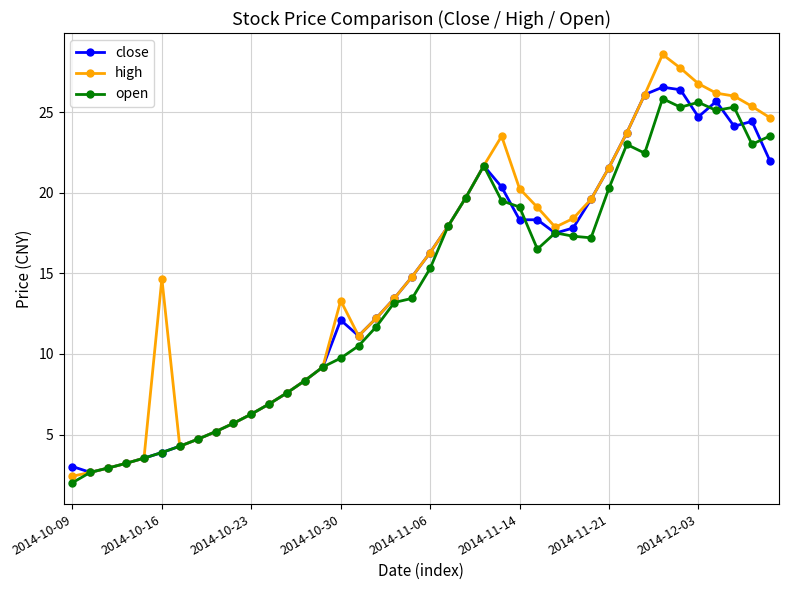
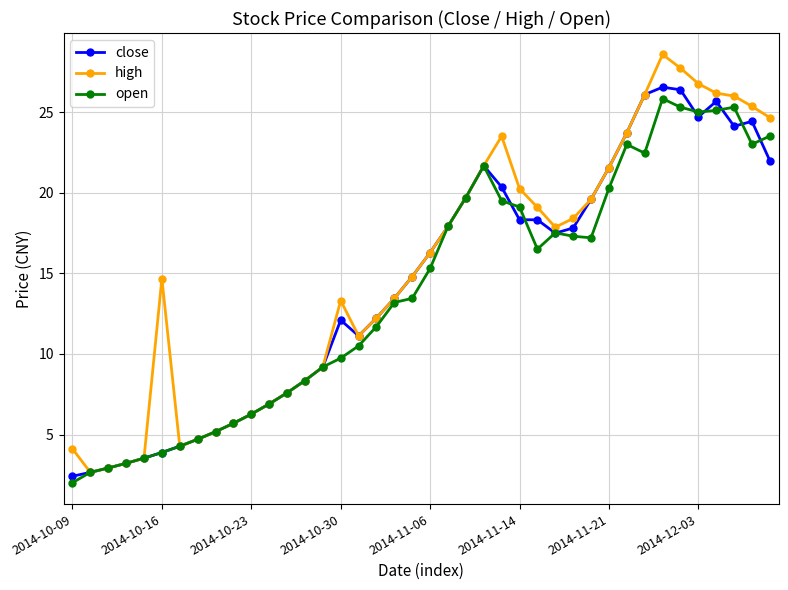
  {
    "close": {
-     "2014-10-09": 3.0,
+     "2014-10-09": 2.4,
      "2014-10-30": 12.1,
      "2014-11-14": 18.3,
      "2014-12-03": 24.7
    },
    "high": {
-     "2014-10-09": 2.4,
+     "2014-10-09": 4.1,
      "2014-10-16": 14.7,
      "2014-10-30": 13.3,
      "2014-11-14": 20.3,
      "2014-12-03": 26.8
    },
    "open": {
      "2014-10-09": 2.0,
      "2014-10-30": 9.7,
      "2014-11-06": 15.3,
      "2014-11-14": 19.1,
      "2014-11-21": 20.3,
-     "2014-12-03": 25.6
+     "2014-12-03": 25.0
    }
  }
